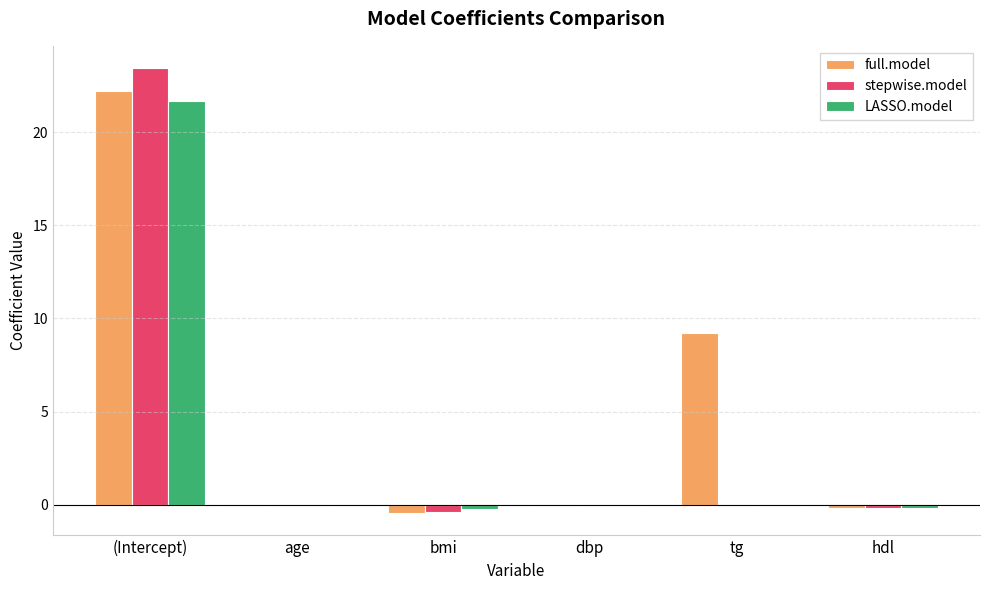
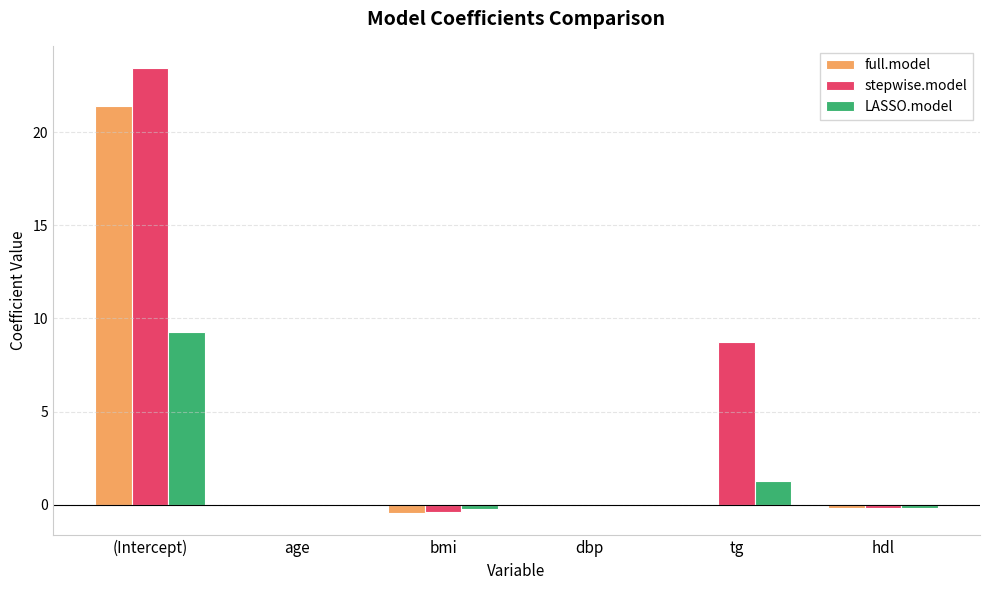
  {
    "full.model": {
-     "(Intercept)": 22.2,
+     "(Intercept)": 21.4,
      "bmi": -0.5,
-     "tg": 9.2,
+     "tg": 0.0,
      "hdl": -0.2
    },
    "stepwise.model": {
      "(Intercept)": 23.5,
      "bmi": -0.4,
-     "tg": 0.0,
+     "tg": 8.7,
      "hdl": -0.2
    },
    "LASSO.model": {
-     "(Intercept)": 21.7,
+     "(Intercept)": 9.3,
      "bmi": -0.2,
-     "tg": 0.0,
+     "tg": 1.3,
      "hdl": -0.2
    }
  }
